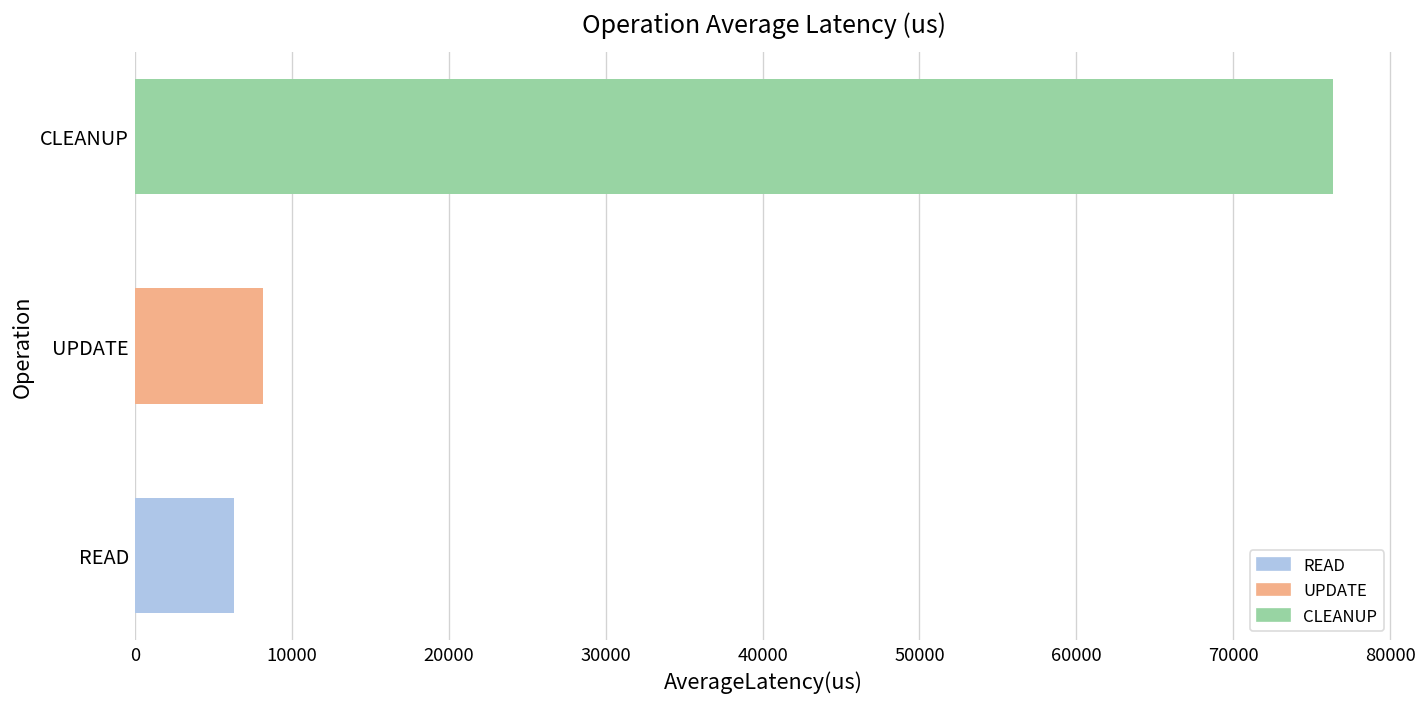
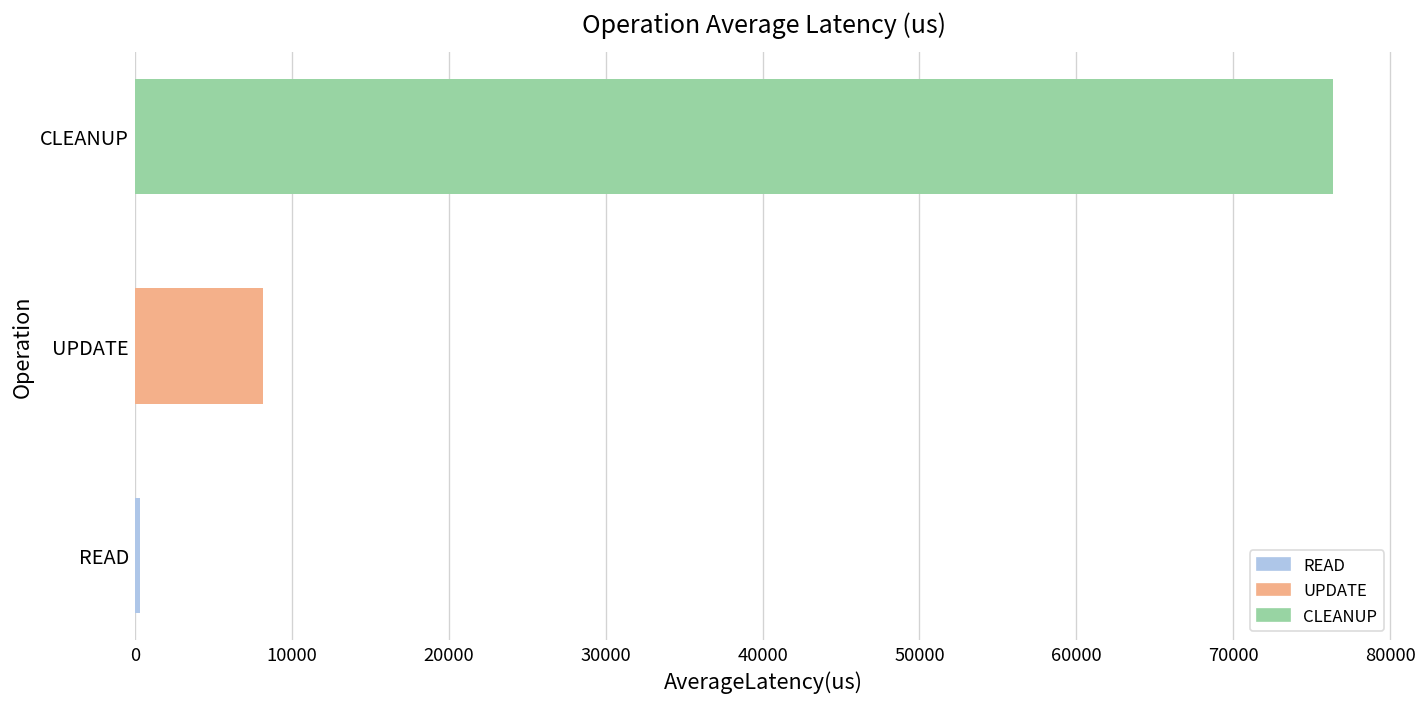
  {
    "CLEANUP": 76300,
    "UPDATE": 8200,
-   "READ": 6300
+   "READ": 300
  }
